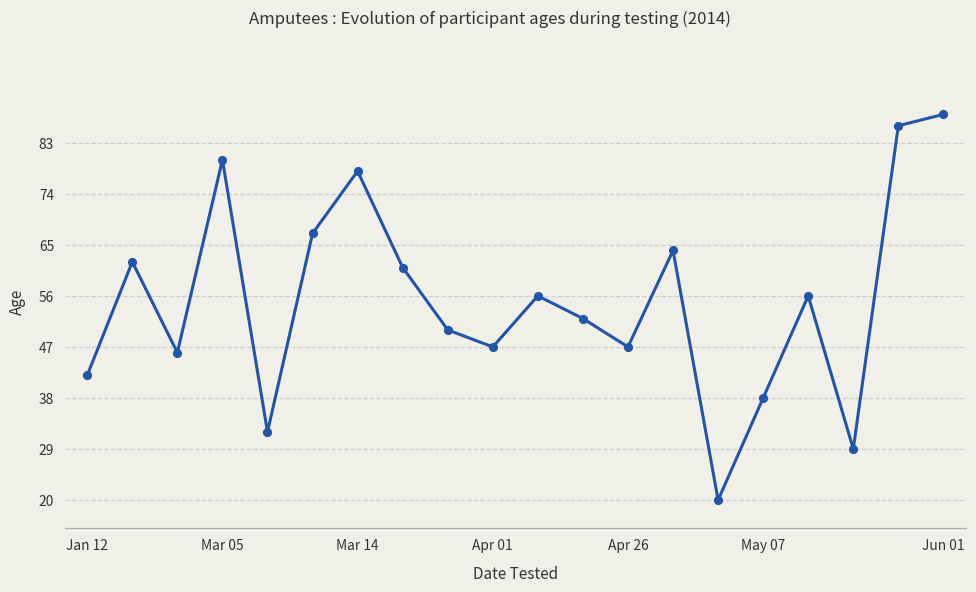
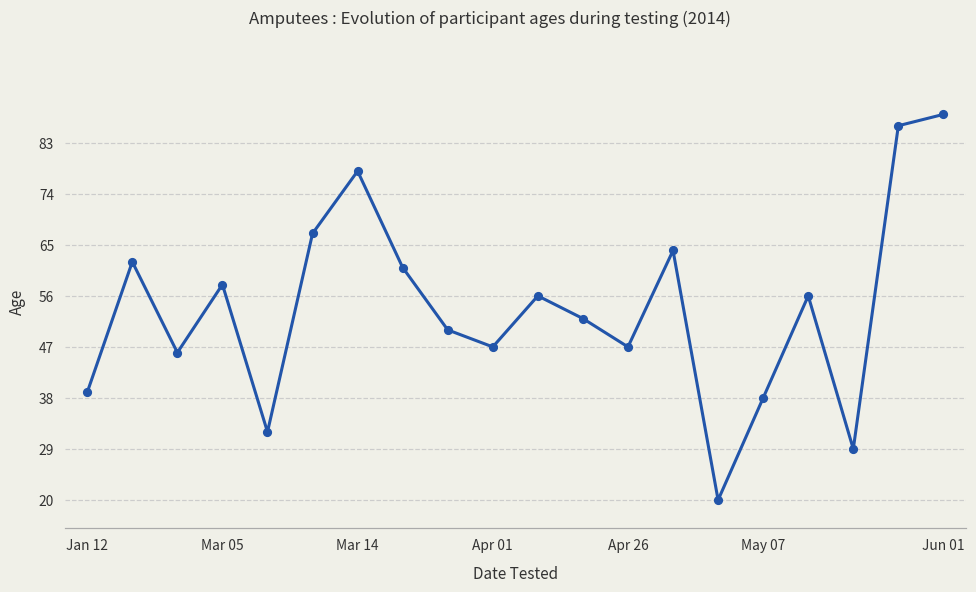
  {
-   "Jan 12": 42,
-   "Mar 05": 80,
+   "Jan 12": 39,
+   "Mar 05": 58,
    "Mar 14": 78,
    "Apr 01": 47,
    "Apr 26": 47,
    "May 07": 38,
    "Jun 01": 88
  }
